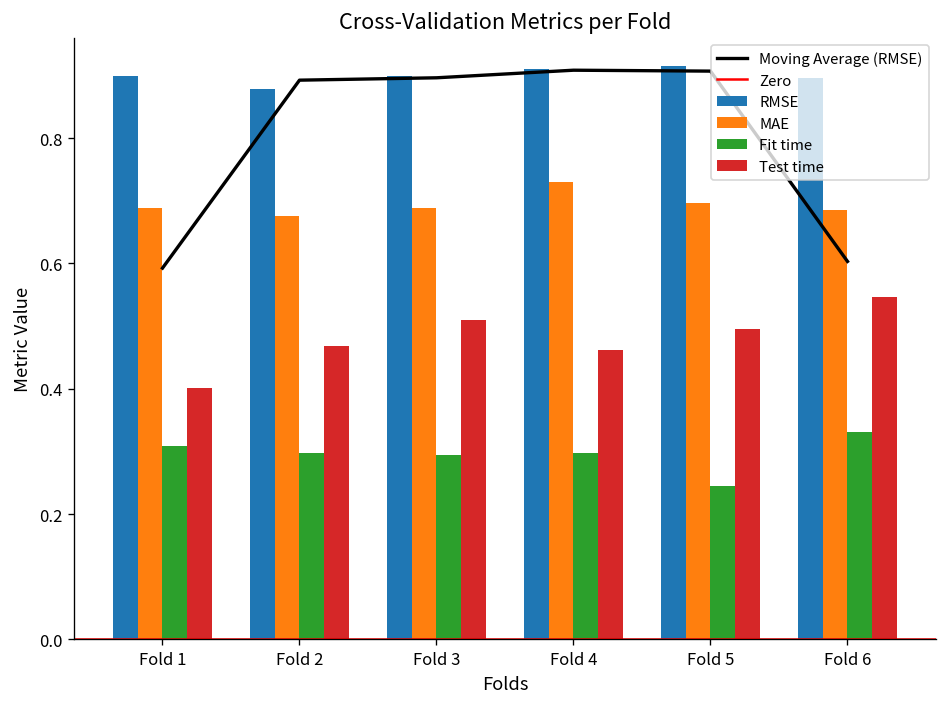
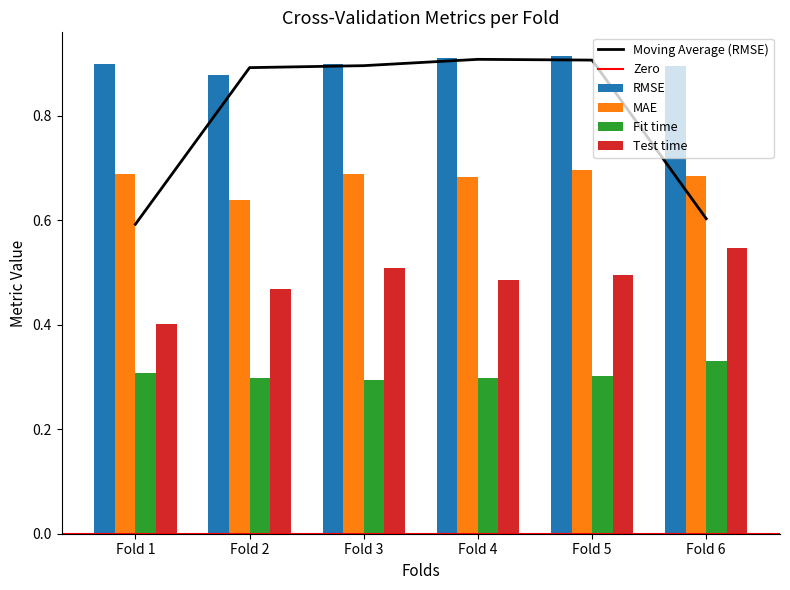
  {
    "RMSE": {
      "Fold 1": 0.90,
      "Fold 2": 0.88,
      "Fold 3": 0.90,
      "Fold 4": 0.91,
      "Fold 5": 0.91
    },
    "Moving Average (RMSE)": {
      "Fold 1": 0.59,
      "Fold 2": 0.89,
      "Fold 3": 0.90,
      "Fold 4": 0.91,
      "Fold 5": 0.91,
      "Fold 6": 0.60
    },
    "MAE": {
      "Fold 1": 0.69,
-     "Fold 2": 0.68,
+     "Fold 2": 0.64,
      "Fold 3": 0.69,
-     "Fold 4": 0.73,
+     "Fold 4": 0.68,
      "Fold 5": 0.70,
      "Fold 6": 0.68
    },
    "Fit time": {
      "Fold 1": 0.31,
      "Fold 2": 0.30,
      "Fold 3": 0.29,
      "Fold 4": 0.30,
-     "Fold 5": 0.25,
+     "Fold 5": 0.30,
      "Fold 6": 0.33
    },
    "Test time": {
      "Fold 1": 0.40,
      "Fold 2": 0.47,
      "Fold 3": 0.51,
-     "Fold 4": 0.46,
+     "Fold 4": 0.49,
      "Fold 5": 0.50,
      "Fold 6": 0.55
    }
  }
